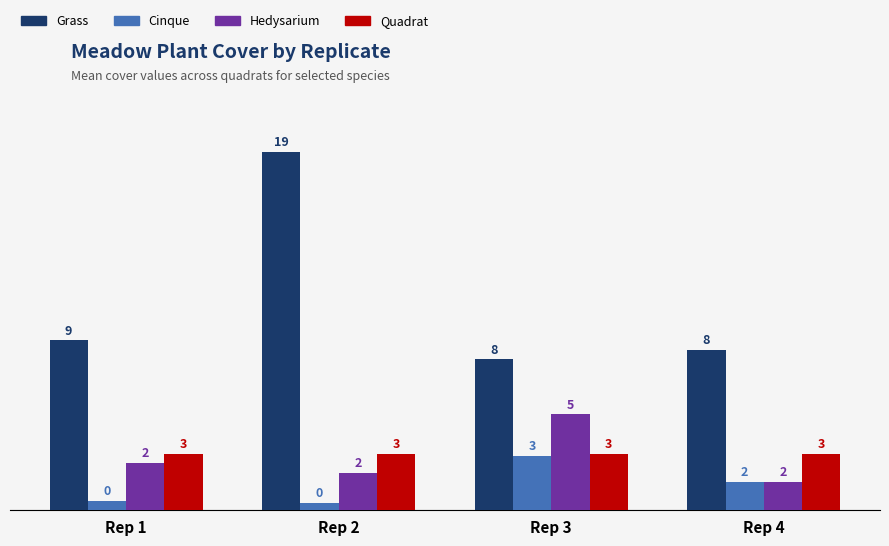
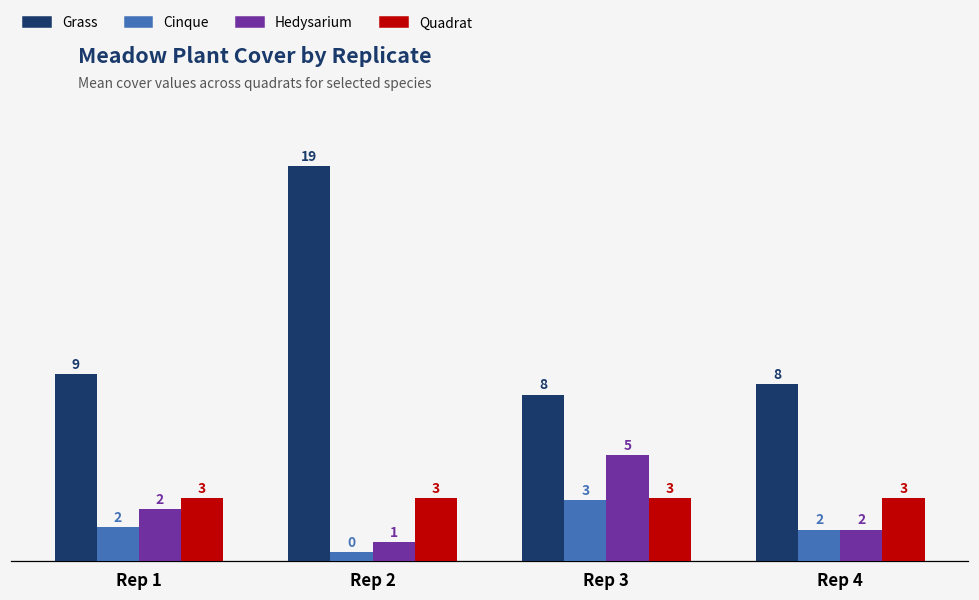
  {
    "Grass": {
      "Rep 1": 9,
      "Rep 2": 19,
      "Rep 3": 8,
      "Rep 4": 8
    },
    "Cinque": {
-     "Rep 1": 0,
+     "Rep 1": 2,
      "Rep 2": 0,
      "Rep 3": 3,
      "Rep 4": 2
    },
    "Hedysarium": {
      "Rep 1": 2,
-     "Rep 2": 2,
+     "Rep 2": 1,
      "Rep 3": 5,
      "Rep 4": 2
    },
    "Quadrat": {
      "Rep 1": 3,
      "Rep 2": 3,
      "Rep 3": 3,
      "Rep 4": 3
    }
  }
